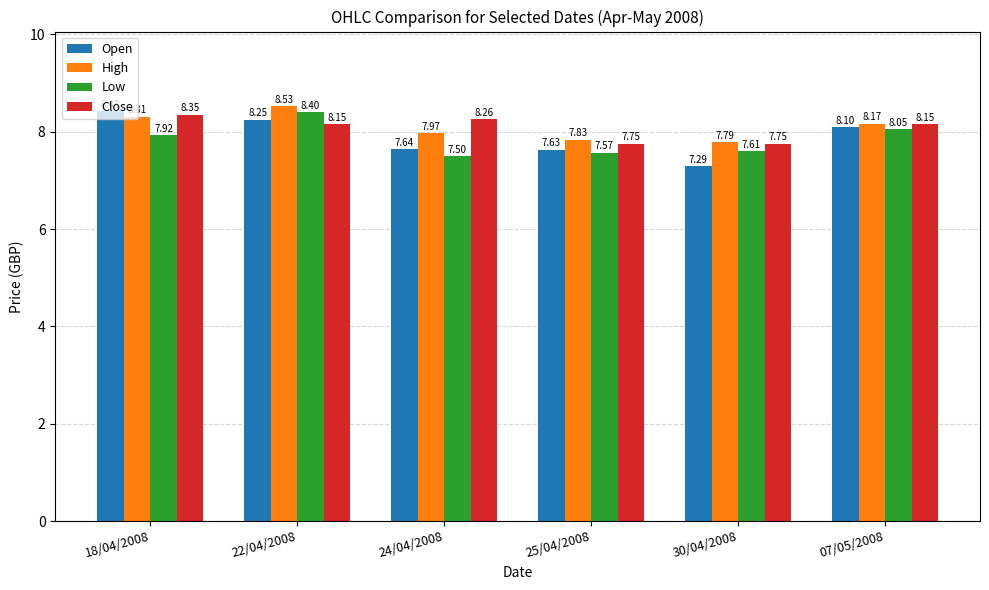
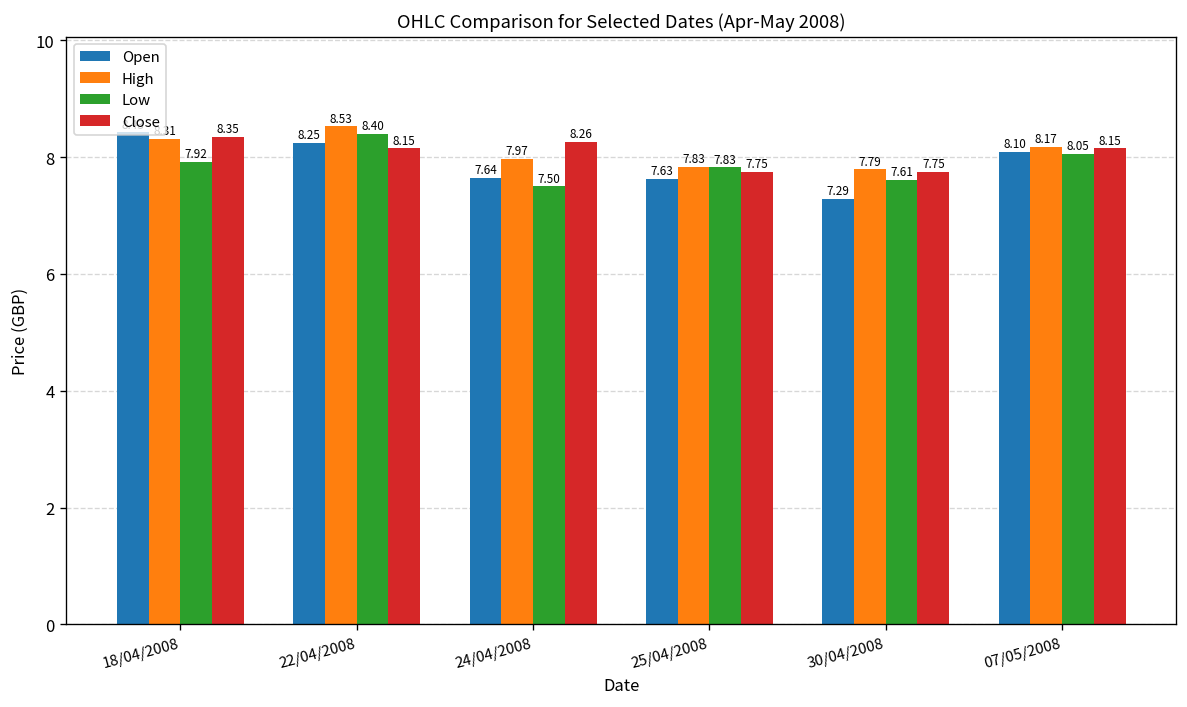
  {
    "Open": {
      "22/04/2008": 8.25,
      "24/04/2008": 7.64,
      "25/04/2008": 7.63,
      "30/04/2008": 7.29,
      "07/05/2008": 8.10
    },
    "High": {
      "22/04/2008": 8.53,
      "24/04/2008": 7.97,
      "25/04/2008": 7.83,
      "30/04/2008": 7.79,
      "07/05/2008": 8.17
    },
    "Low": {
      "18/04/2008": 7.92,
      "22/04/2008": 8.40,
      "24/04/2008": 7.50,
-     "25/04/2008": 7.57,
+     "25/04/2008": 7.83,
      "30/04/2008": 7.61,
      "07/05/2008": 8.05
    },
    "Close": {
      "18/04/2008": 8.35,
      "22/04/2008": 8.15,
      "24/04/2008": 8.26,
      "25/04/2008": 7.75,
      "30/04/2008": 7.75,
      "07/05/2008": 8.15
    }
  }
